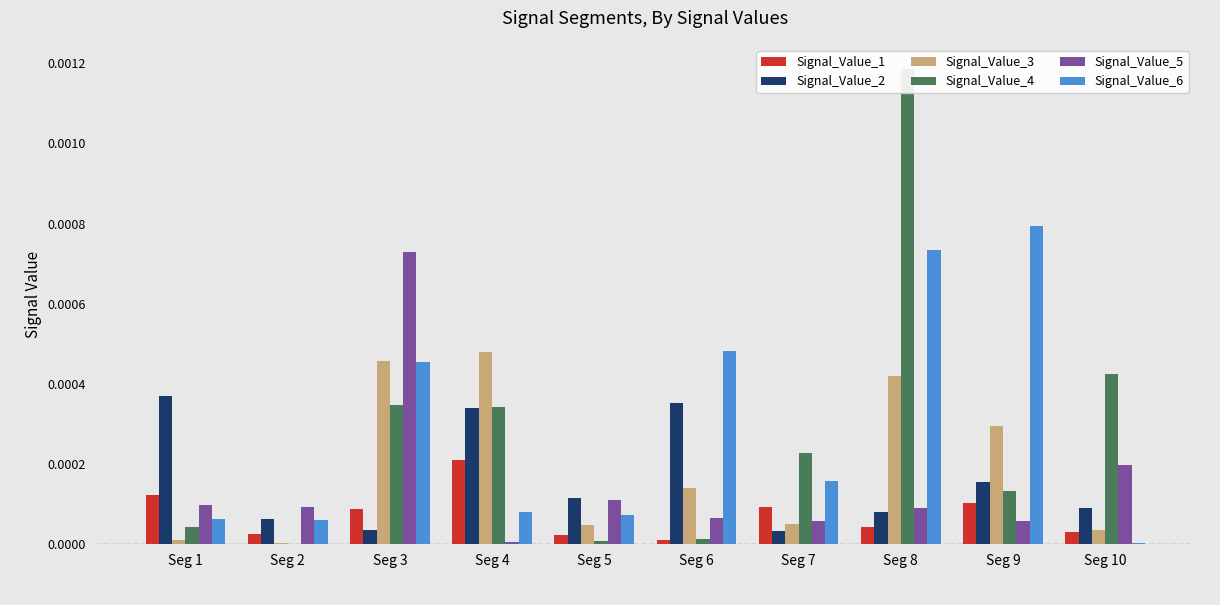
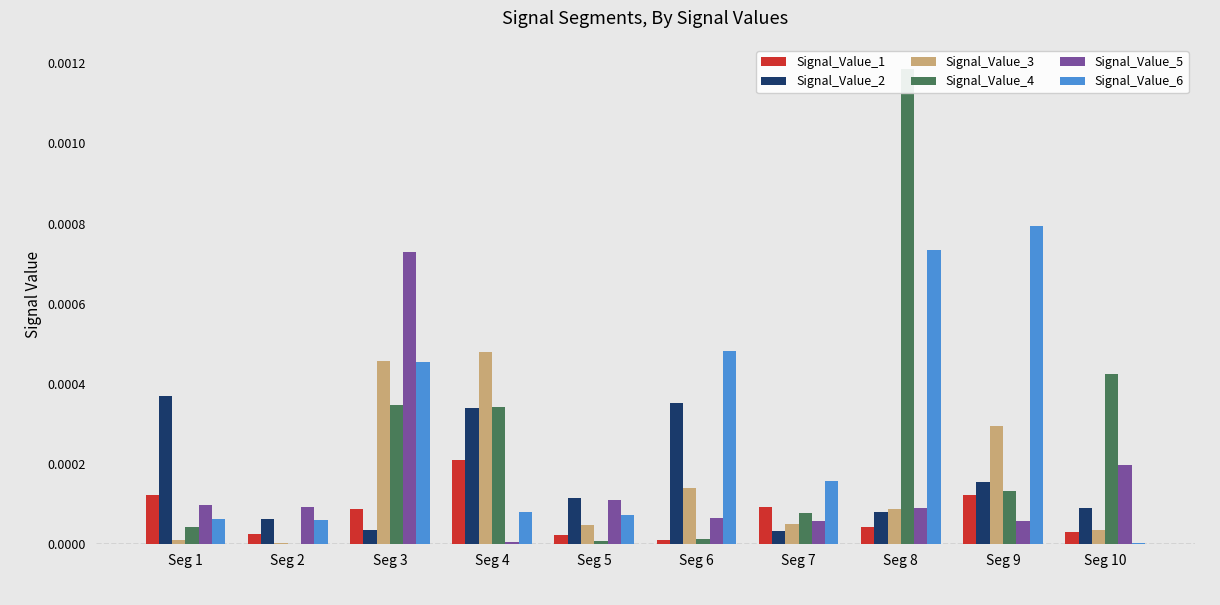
  {
    "Signal_Value_1": {
      "Seg 1": 0.00012,
      "Seg 2": 0.00003,
      "Seg 3": 0.00009,
      "Seg 4": 0.00021,
      "Seg 5": 0.00002,
      "Seg 6": 0.00001,
      "Seg 7": 0.00009,
      "Seg 8": 0.00004,
-     "Seg 9": 0.00010,
+     "Seg 9": 0.00012,
      "Seg 10": 0.00003
    },
    "Signal_Value_2": {
      "Seg 1": 0.00037,
      "Seg 2": 0.00006,
      "Seg 3": 0.00003,
      "Seg 4": 0.00034,
      "Seg 5": 0.00011,
      "Seg 6": 0.00035,
      "Seg 7": 0.00003,
      "Seg 8": 0.00008,
      "Seg 9": 0.00015,
      "Seg 10": 0.00009
    },
    "Signal_Value_3": {
      "Seg 1": 0.00001,
      "Seg 3": 0.00046,
      "Seg 4": 0.00048,
      "Seg 5": 0.00005,
      "Seg 6": 0.00014,
      "Seg 7": 0.00005,
-     "Seg 8": 0.00042,
+     "Seg 8": 0.00009,
      "Seg 9": 0.00030,
      "Seg 10": 0.00004
    },
    "Signal_Value_4": {
      "Seg 1": 0.00004,
      "Seg 3": 0.00035,
      "Seg 4": 0.00034,
      "Seg 5": 0.00001,
      "Seg 6": 0.00001,
-     "Seg 7": 0.00023,
+     "Seg 7": 0.00008,
      "Seg 9": 0.00013,
      "Seg 10": 0.00042
    },
    "Signal_Value_5": {
      "Seg 1": 0.00010,
      "Seg 2": 0.00009,
      "Seg 3": 0.00073,
      "Seg 4": 0.00001,
      "Seg 5": 0.00011,
      "Seg 6": 0.00007,
      "Seg 7": 0.00006,
      "Seg 8": 0.00009,
      "Seg 9": 0.00006,
      "Seg 10": 0.00020
    },
    "Signal_Value_6": {
      "Seg 1": 0.00006,
      "Seg 2": 0.00006,
      "Seg 3": 0.00045,
      "Seg 4": 0.00008,
      "Seg 5": 0.00007,
      "Seg 6": 0.00048,
      "Seg 7": 0.00016,
      "Seg 8": 0.00073,
      "Seg 9": 0.00079
    }
  }
